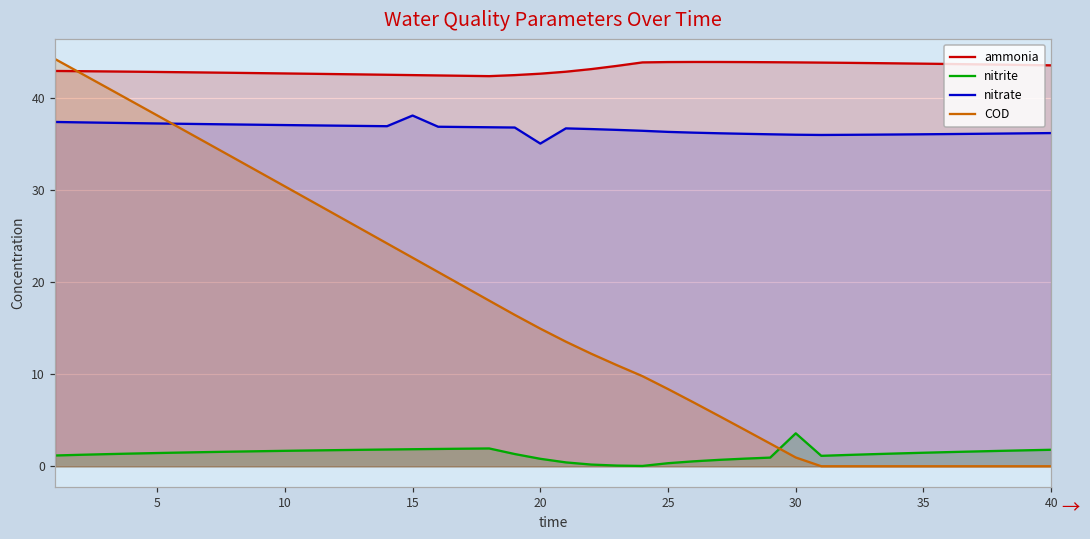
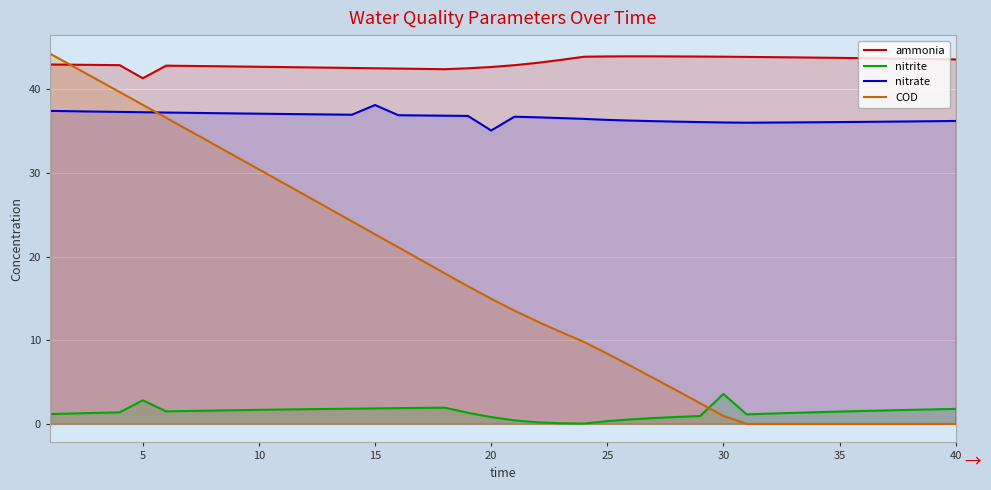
  {
    "ammonia": {
-     "5": 43,
+     "5": 41,
      "10": 43,
      "15": 43,
      "20": 43,
      "25": 44,
      "30": 44,
      "35": 44,
      "40": 44
    },
    "nitrite": {
-     "5": 1,
+     "5": 3,
      "10": 2,
      "15": 2,
      "20": 1,
      "25": 0,
      "30": 4,
      "35": 1,
      "40": 2
    },
    "nitrate": {
      "5": 37,
      "10": 37,
      "15": 38,
      "20": 35,
      "25": 36,
      "30": 36,
      "35": 36,
      "40": 36
    },
    "COD": {
      "5": 38,
      "10": 30,
      "15": 23,
      "20": 15,
      "25": 8,
      "30": 1,
      "35": 0,
      "40": 0
    }
  }
